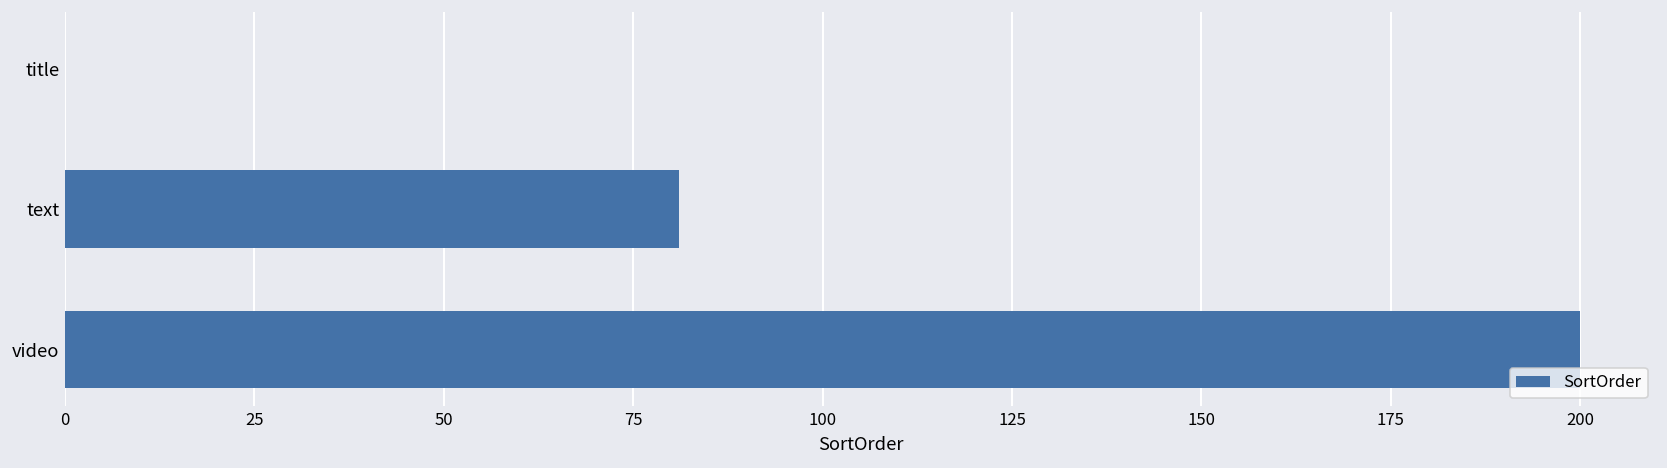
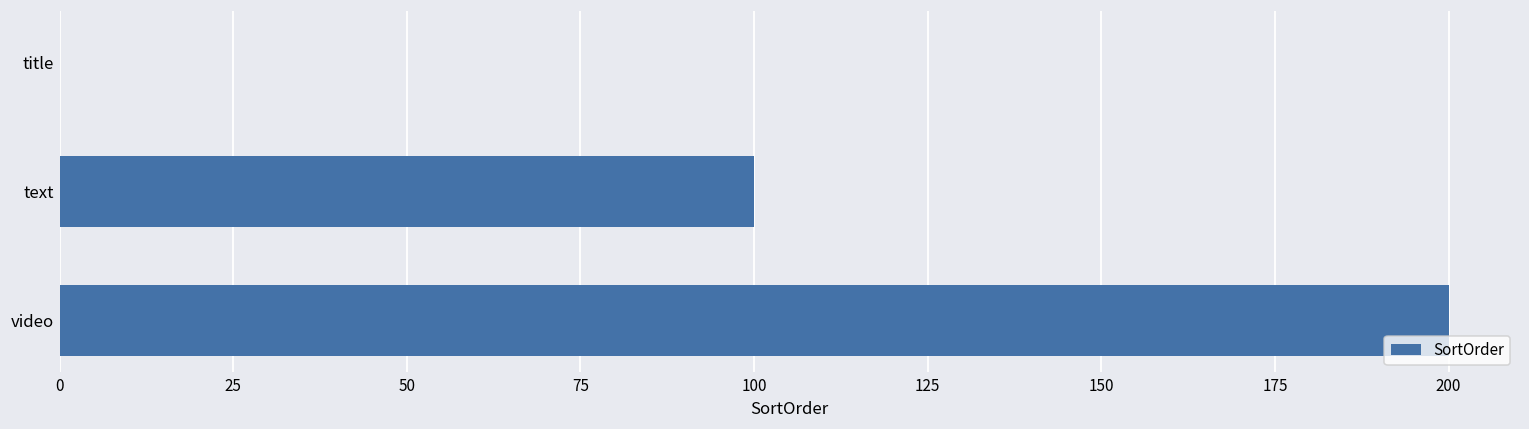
  {
    "title": 0,
-   "text": 81,
+   "text": 100,
    "video": 200
  }
